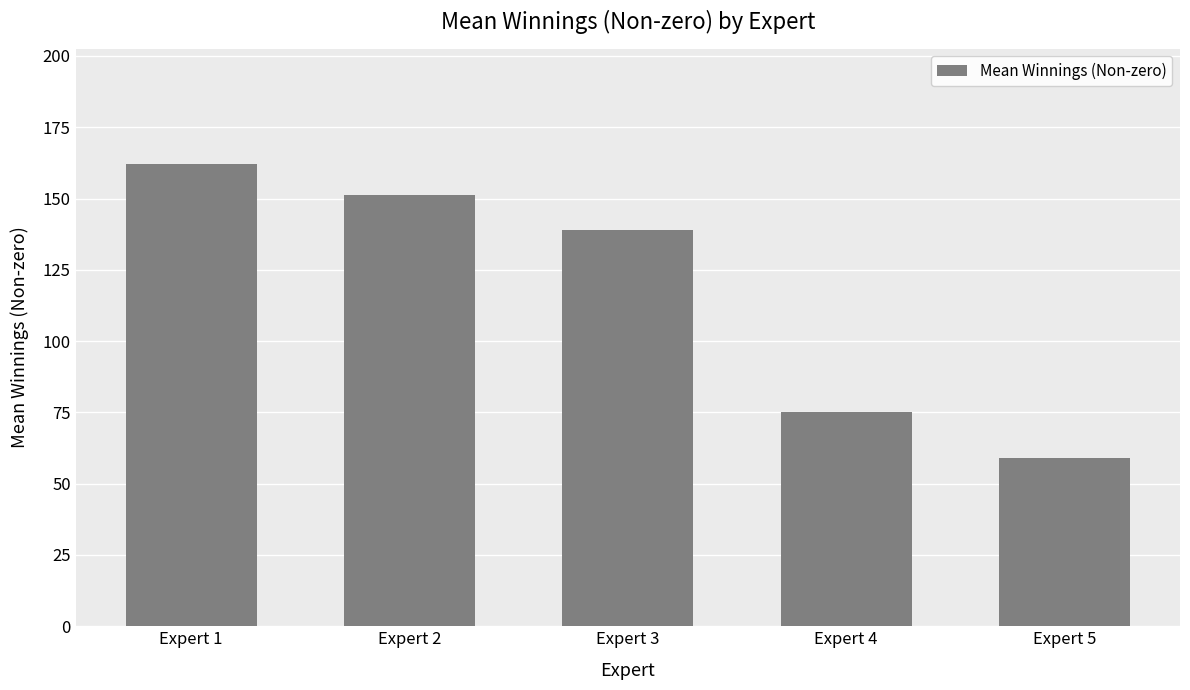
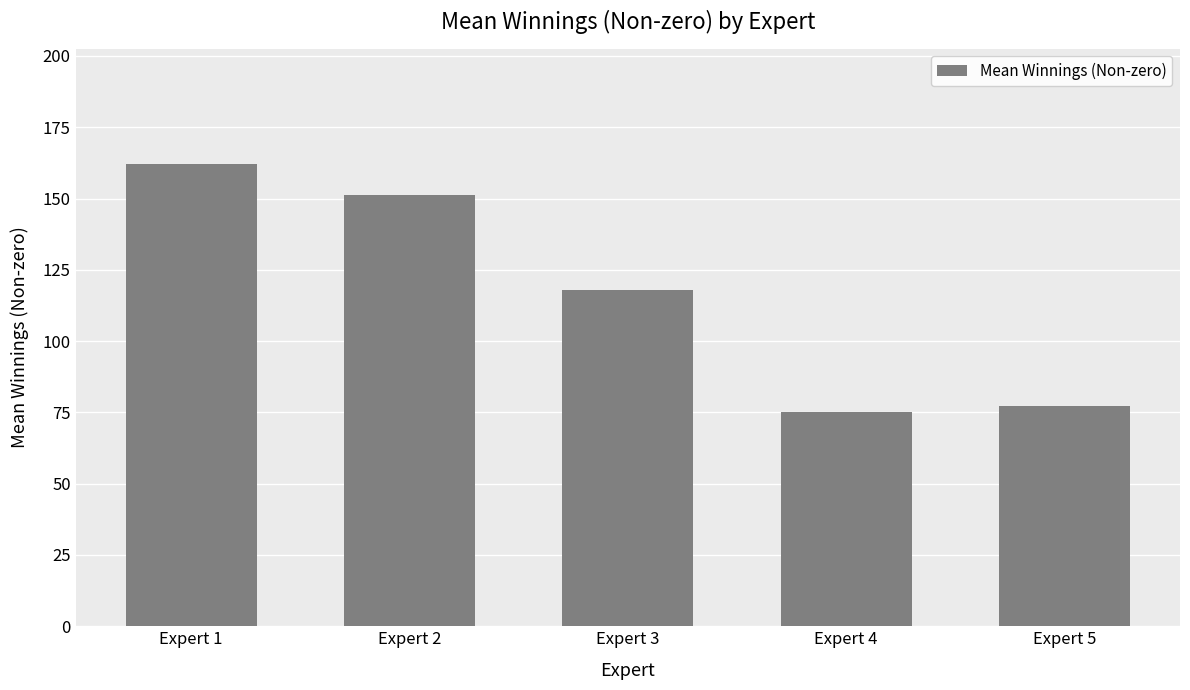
  {
    "Expert 1": 162,
    "Expert 2": 151,
-   "Expert 3": 139,
+   "Expert 3": 118,
    "Expert 4": 75,
-   "Expert 5": 59
+   "Expert 5": 77
  }
